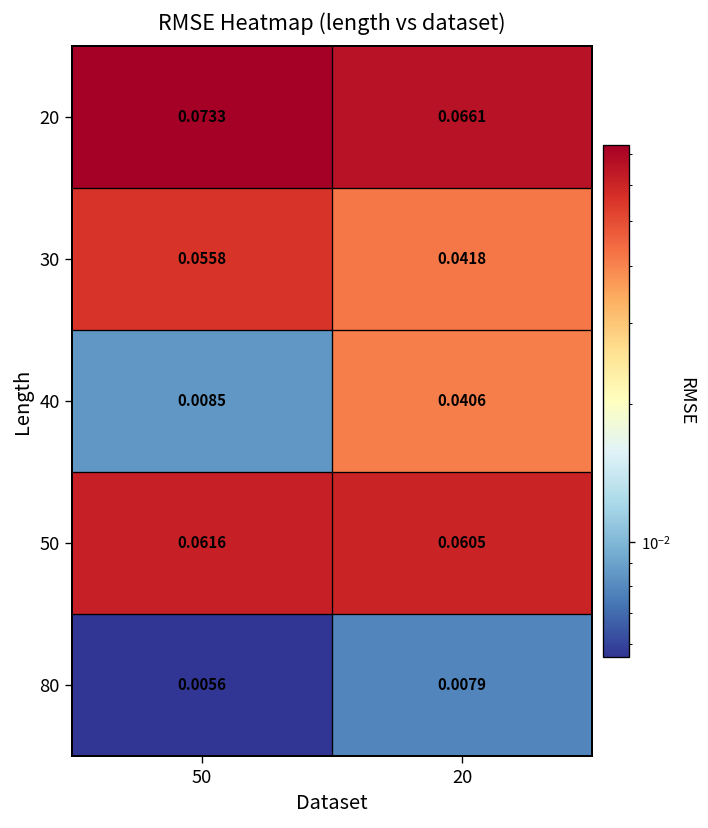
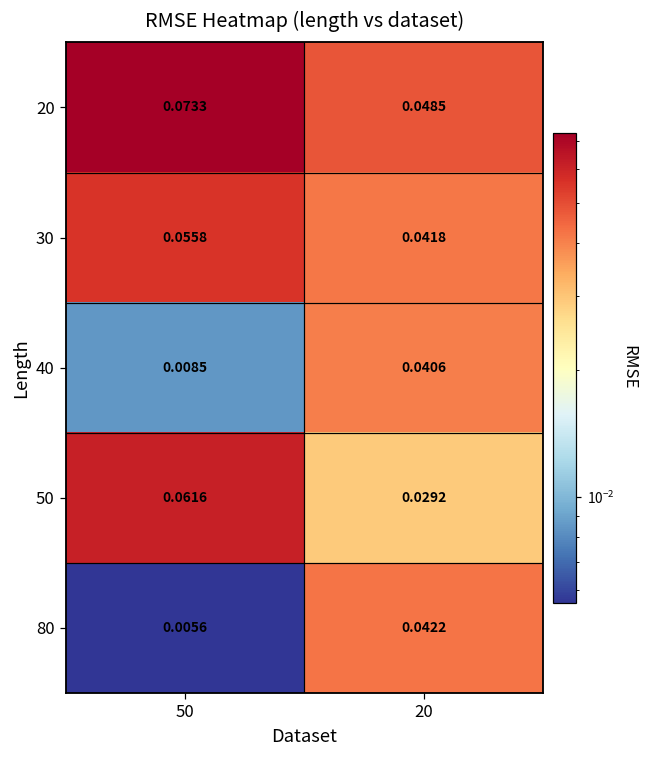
  {
    "20": {
      "50": 0.0733,
-     "20": 0.0661
+     "20": 0.0485
    },
    "30": {
      "50": 0.0558,
      "20": 0.0418
    },
    "40": {
      "50": 0.0085,
      "20": 0.0406
    },
    "50": {
      "50": 0.0616,
-     "20": 0.0605
+     "20": 0.0292
    },
    "80": {
      "50": 0.0056,
-     "20": 0.0079
+     "20": 0.0422
    }
  }
